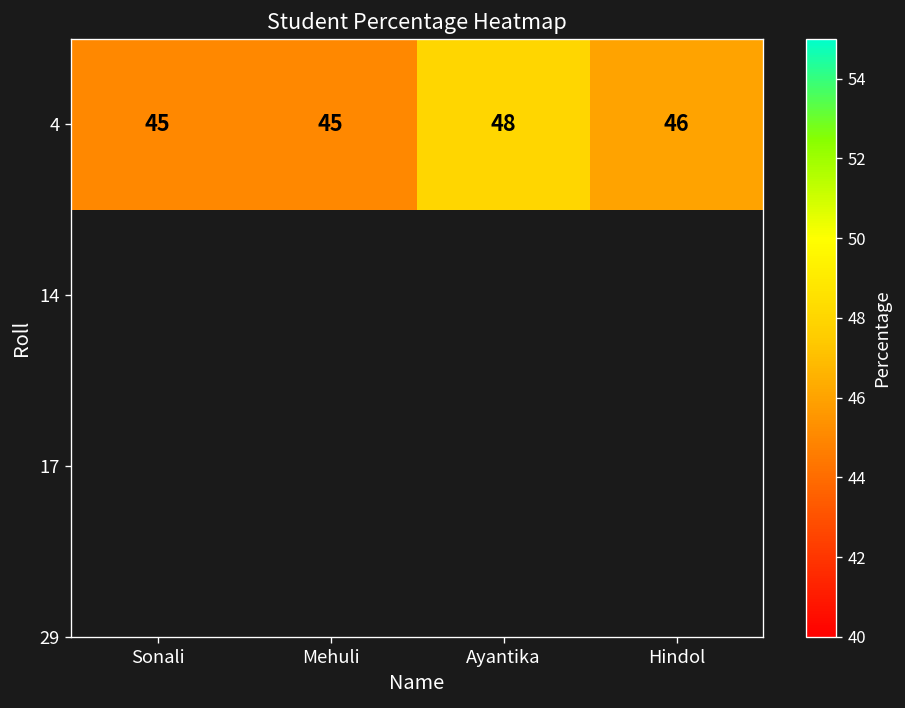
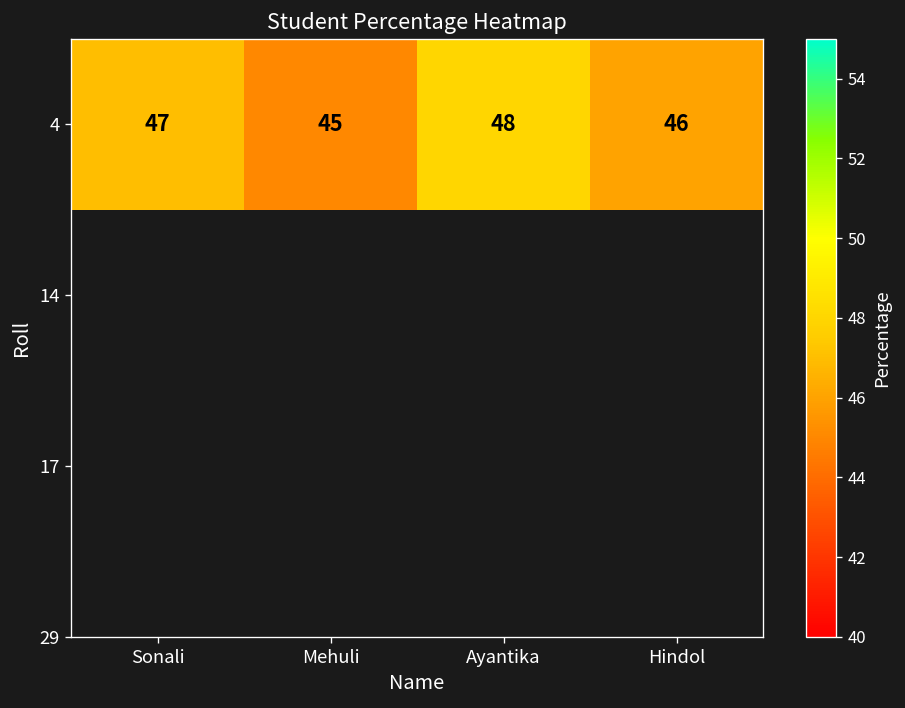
  {
    "4": {
-     "Sonali": 45,
+     "Sonali": 47,
      "Mehuli": 45,
      "Ayantika": 48,
      "Hindol": 46
    }
  }
